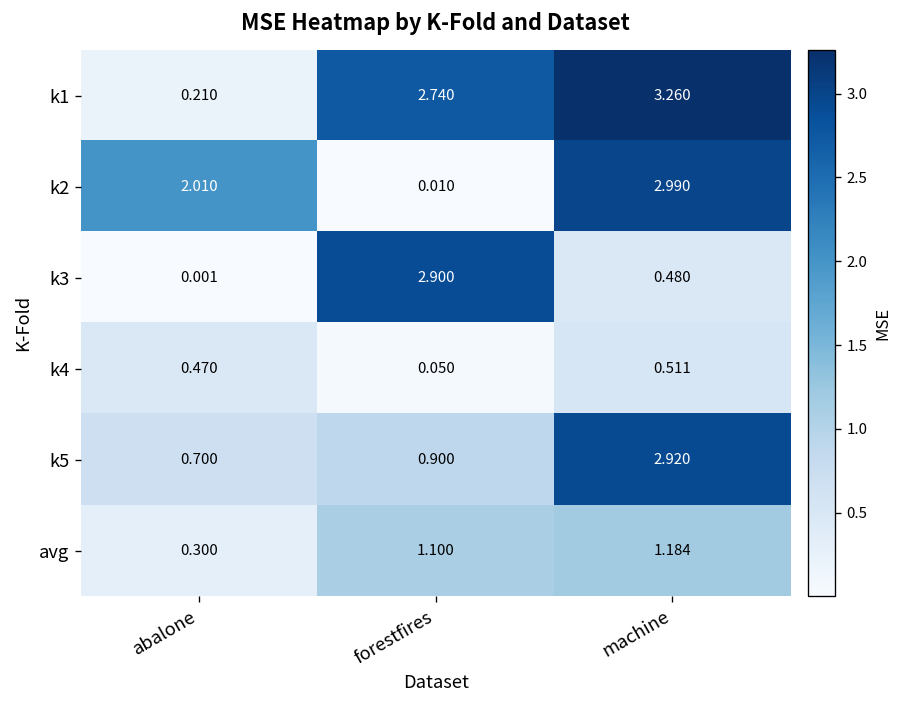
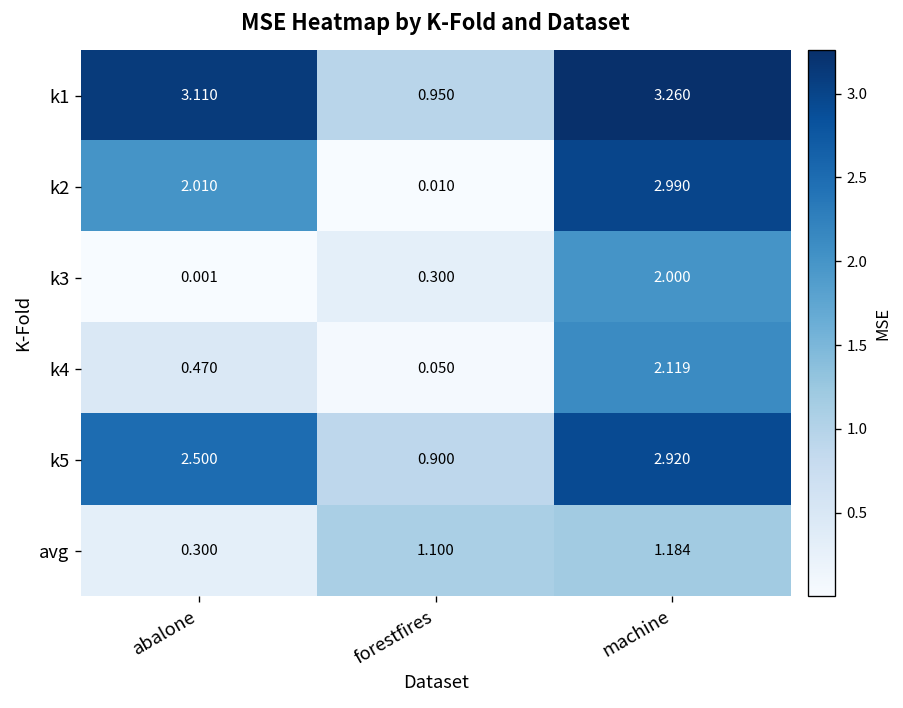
  {
    "k1": {
-     "abalone": 0.210,
-     "forestfires": 2.740,
+     "abalone": 3.110,
+     "forestfires": 0.950,
      "machine": 3.260
    },
    "k2": {
      "abalone": 2.010,
      "forestfires": 0.010,
      "machine": 2.990
    },
    "k3": {
      "abalone": 0.001,
-     "forestfires": 2.900,
-     "machine": 0.480
+     "forestfires": 0.300,
+     "machine": 2.000
    },
    "k4": {
      "abalone": 0.470,
      "forestfires": 0.050,
-     "machine": 0.511
+     "machine": 2.119
    },
    "k5": {
-     "abalone": 0.700,
+     "abalone": 2.500,
      "forestfires": 0.900,
      "machine": 2.920
    },
    "avg": {
      "abalone": 0.300,
      "forestfires": 1.100,
      "machine": 1.184
    }
  }
